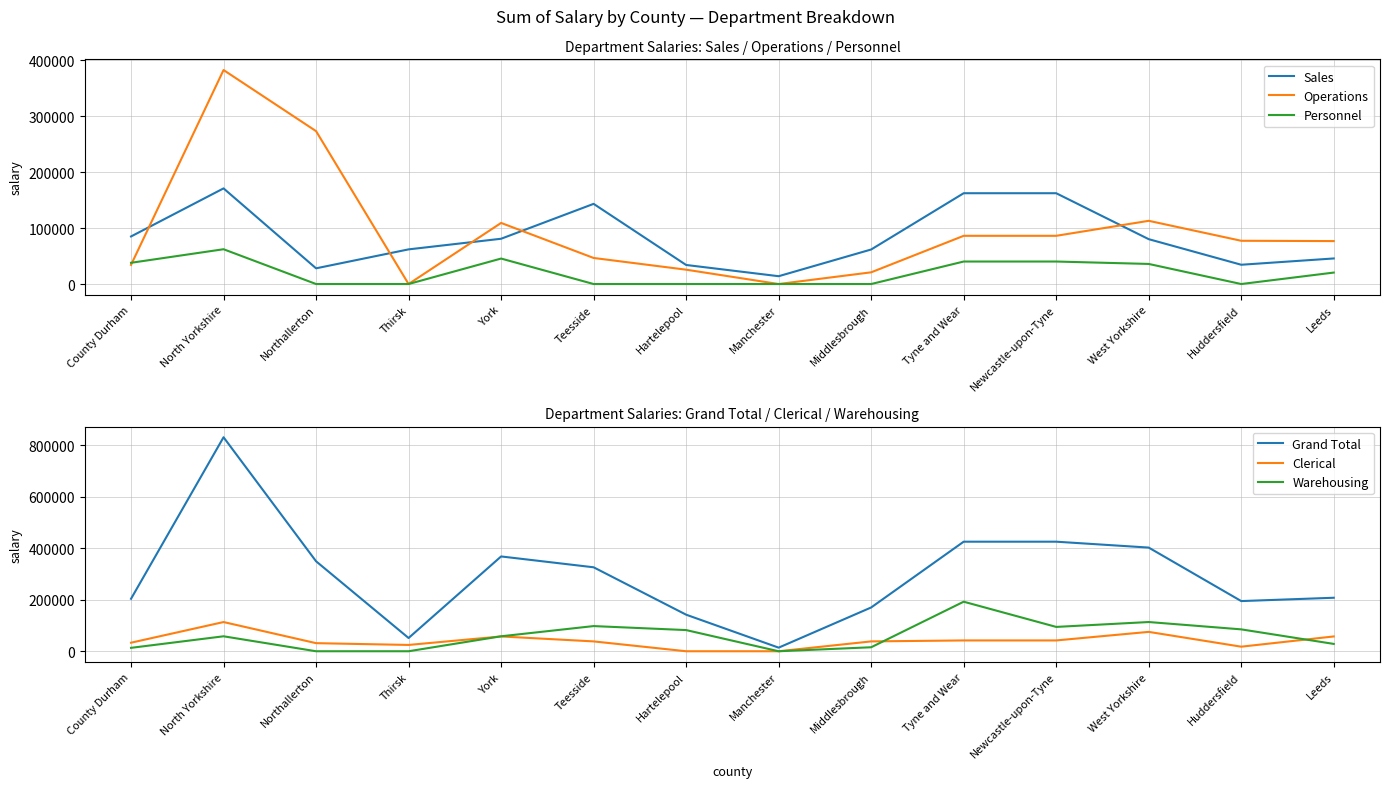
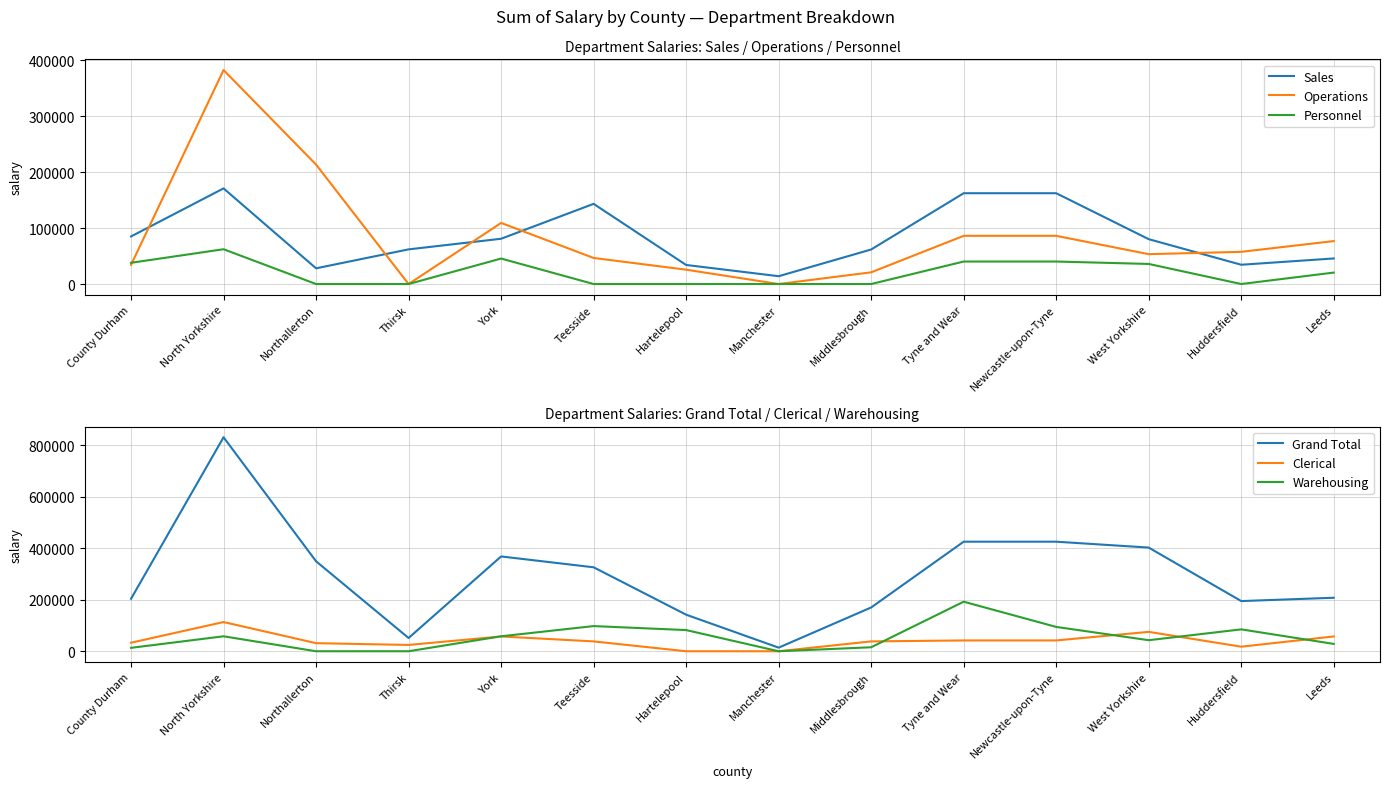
  {
    "Department Salaries: Sales / Operations / Personnel": {
      "Sales": {
        "County Durham": 90000,
        "North Yorkshire": 170000,
        "Northallerton": 30000,
        "Thirsk": 60000,
        "York": 80000,
        "Teesside": 140000,
        "Hartelepool": 30000,
        "Manchester": 10000,
        "Middlesbrough": 60000,
        "Tyne and Wear": 160000,
        "Newcastle-upon-Tyne": 160000,
        "West Yorkshire": 80000,
        "Huddersfield": 30000,
        "Leeds": 50000
      },
      "Operations": {
        "North Yorkshire": 380000,
-       "Northallerton": 270000,
+       "Northallerton": 210000,
        "York": 110000,
        "Teesside": 50000,
        "Hartelepool": 30000,
        "Middlesbrough": 20000,
        "Tyne and Wear": 90000,
        "Newcastle-upon-Tyne": 90000,
-       "West Yorkshire": 110000,
-       "Huddersfield": 80000,
+       "West Yorkshire": 50000,
+       "Huddersfield": 60000,
        "Leeds": 80000
      },
      "Personnel": {
        "North Yorkshire": 60000,
        "Northallerton": 0,
        "York": 50000,
        "Teesside": 0,
        "Hartelepool": 0,
        "Middlesbrough": 0,
        "Tyne and Wear": 40000,
        "Newcastle-upon-Tyne": 40000,
        "West Yorkshire": 40000,
        "Huddersfield": 0,
        "Leeds": 20000
      }
    },
    "Department Salaries: Grand Total / Clerical / Warehousing": {
      "Grand Total": {
        "County Durham": 200000,
        "North Yorkshire": 830000,
        "Northallerton": 350000,
        "Thirsk": 50000,
        "York": 370000,
        "Teesside": 330000,
        "Hartelepool": 140000,
        "Manchester": 10000,
        "Middlesbrough": 170000,
        "Tyne and Wear": 430000,
        "Newcastle-upon-Tyne": 430000,
        "West Yorkshire": 400000,
        "Huddersfield": 190000,
        "Leeds": 210000
      },
      "Clerical": {
        "County Durham": 30000,
        "North Yorkshire": 110000,
        "Northallerton": 30000,
        "Thirsk": 20000,
        "Teesside": 40000,
        "Hartelepool": 0,
        "Middlesbrough": 40000,
        "Tyne and Wear": 40000,
        "Newcastle-upon-Tyne": 40000,
        "West Yorkshire": 80000,
        "Huddersfield": 20000,
        "Leeds": 60000
      },
      "Warehousing": {
        "County Durham": 10000,
        "North Yorkshire": 60000,
        "Northallerton": 0,
        "Thirsk": 0,
        "Teesside": 100000,
        "Hartelepool": 80000,
        "Middlesbrough": 20000,
        "Tyne and Wear": 190000,
        "Newcastle-upon-Tyne": 90000,
-       "West Yorkshire": 110000,
+       "West Yorkshire": 40000,
        "Huddersfield": 90000,
        "Leeds": 30000
      }
    }
  }
